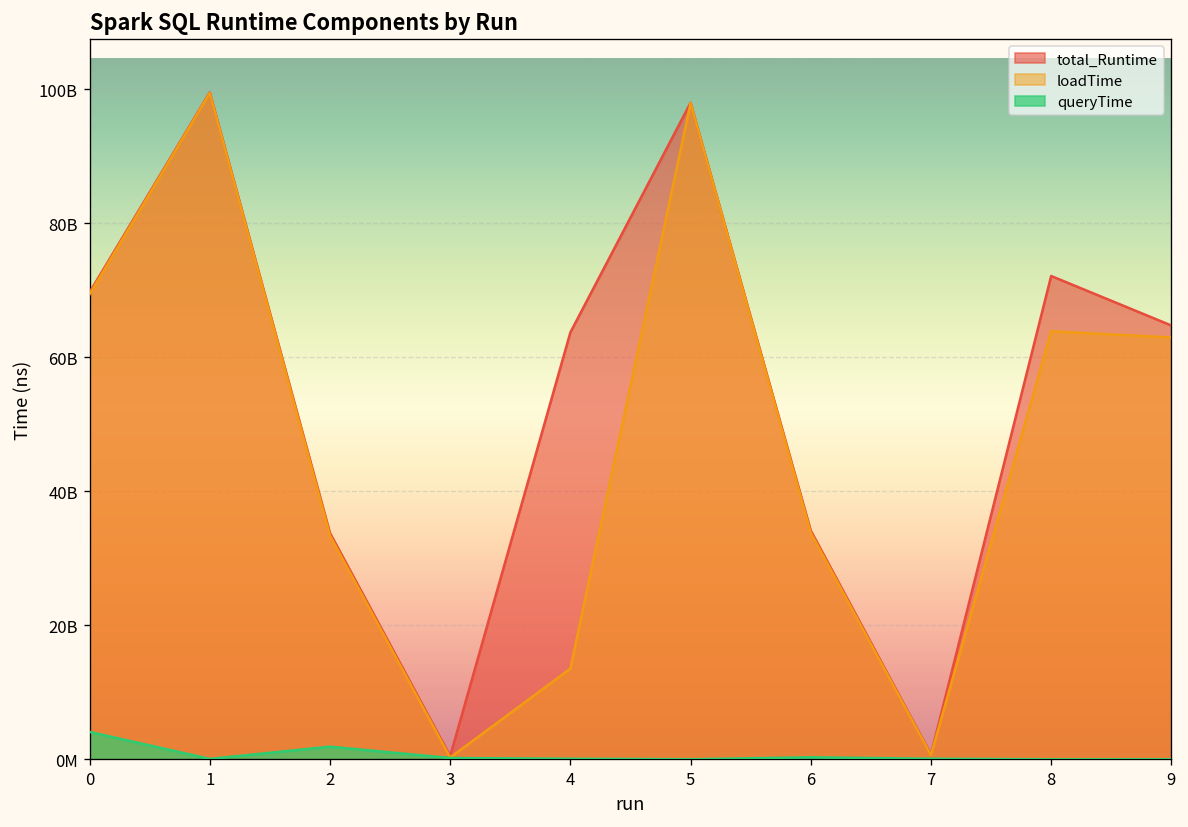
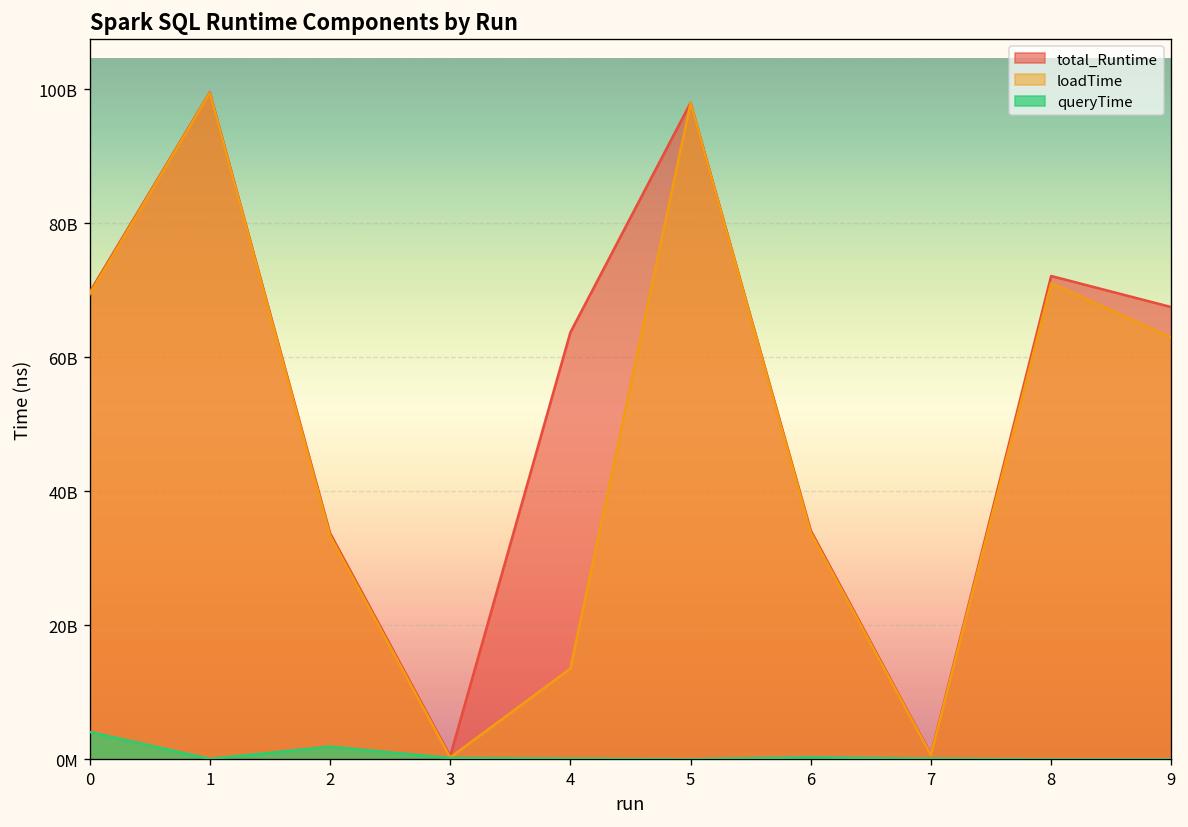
  {
    "total_Runtime": {
      "4": 64000000000,
      "8": 72000000000,
-     "9": 65000000000
+     "9": 67000000000
    },
    "loadTime": {
      "4": 14000000000,
-     "8": 64000000000,
+     "8": 71000000000,
      "9": 63000000000
    },
    "queryTime": {
      "0": 4000000000,
      "1": 0,
      "2": 2000000000,
      "4": 0,
      "5": 0,
      "6": 0,
      "7": 0,
      "8": 0,
      "9": 0
    }
  }
